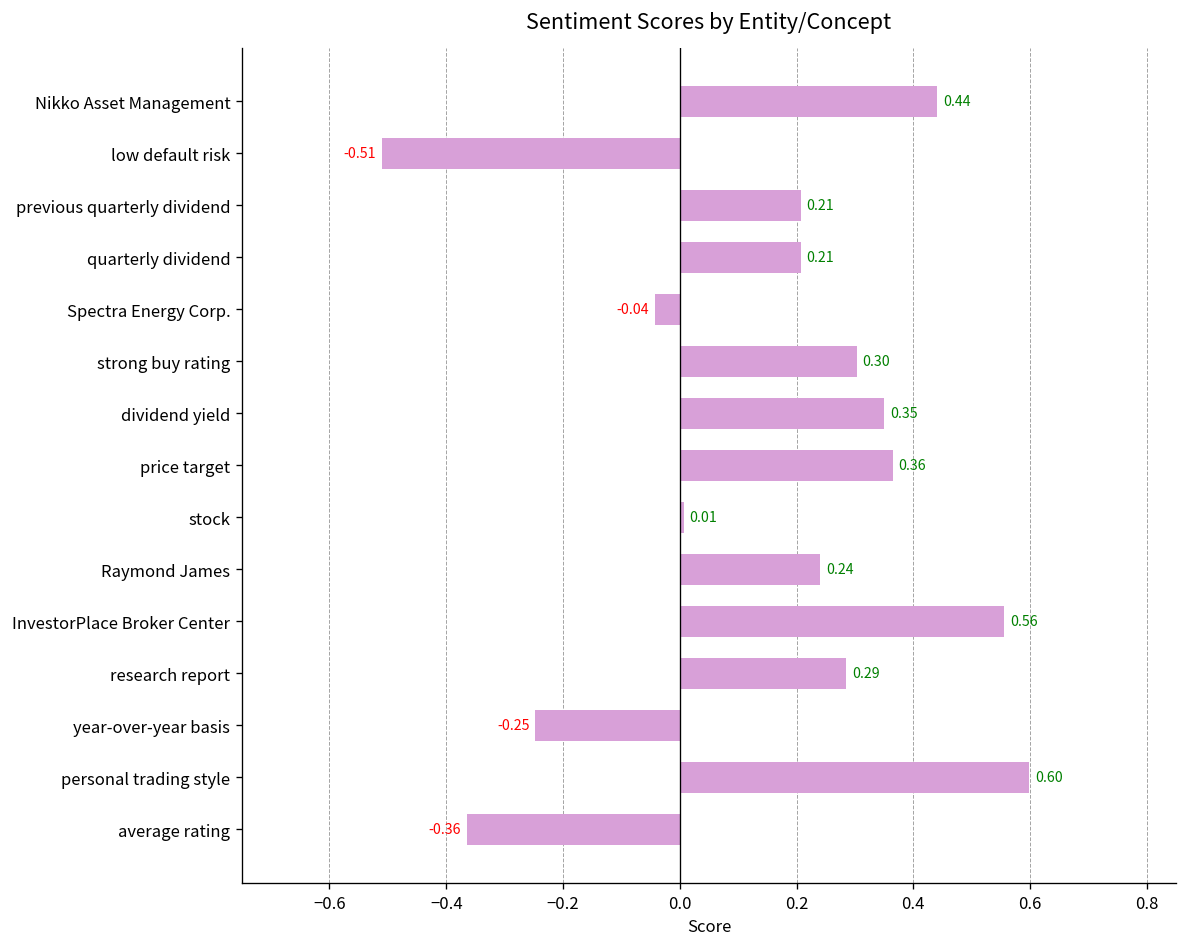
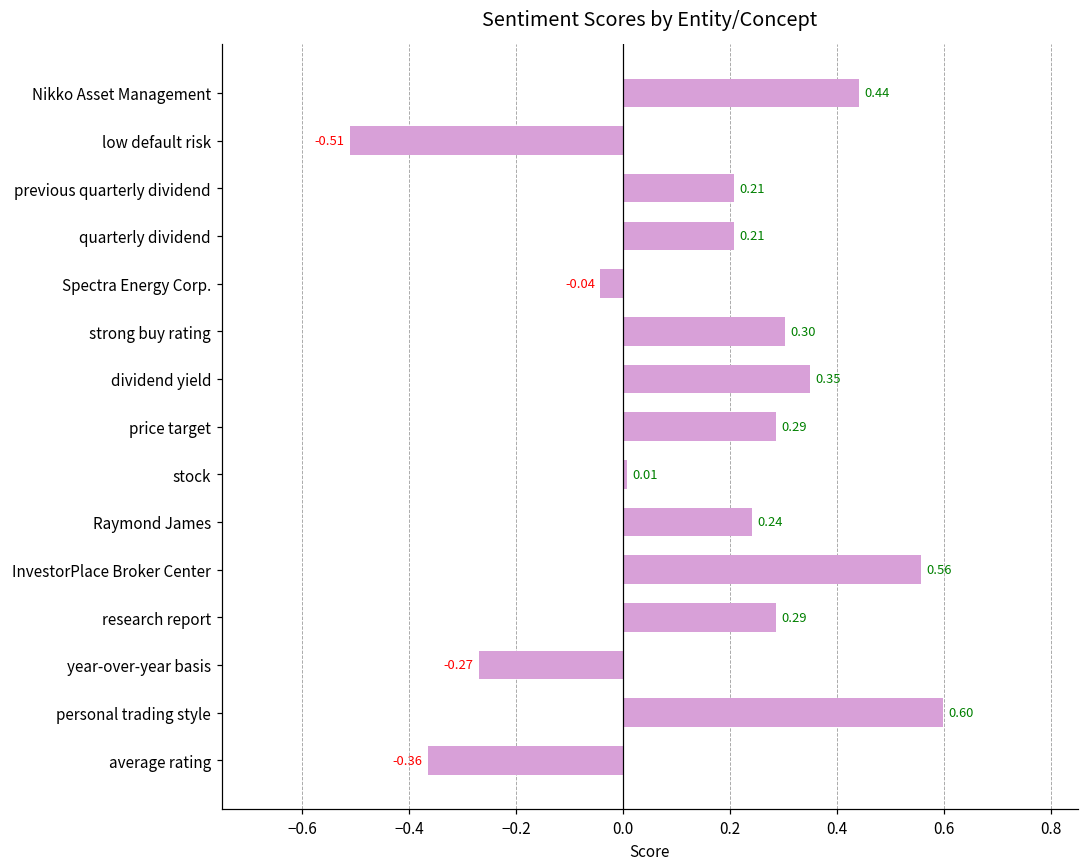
  {
    "Nikko Asset Management": 0.44,
    "low default risk": -0.51,
    "previous quarterly dividend": 0.21,
    "quarterly dividend": 0.21,
    "Spectra Energy Corp.": -0.04,
    "strong buy rating": 0.30,
    "dividend yield": 0.35,
-   "price target": 0.36,
+   "price target": 0.29,
    "stock": 0.01,
    "Raymond James": 0.24,
    "InvestorPlace Broker Center": 0.56,
    "research report": 0.29,
-   "year-over-year basis": -0.25,
+   "year-over-year basis": -0.27,
    "personal trading style": 0.60,
    "average rating": -0.36
  }
